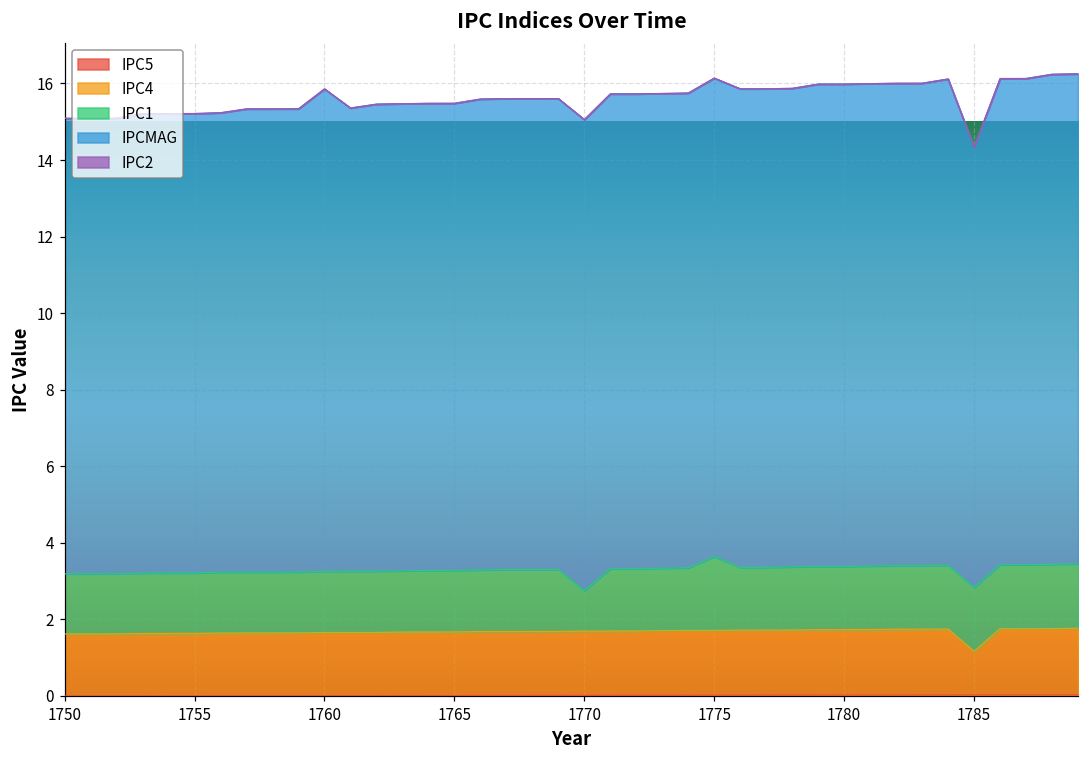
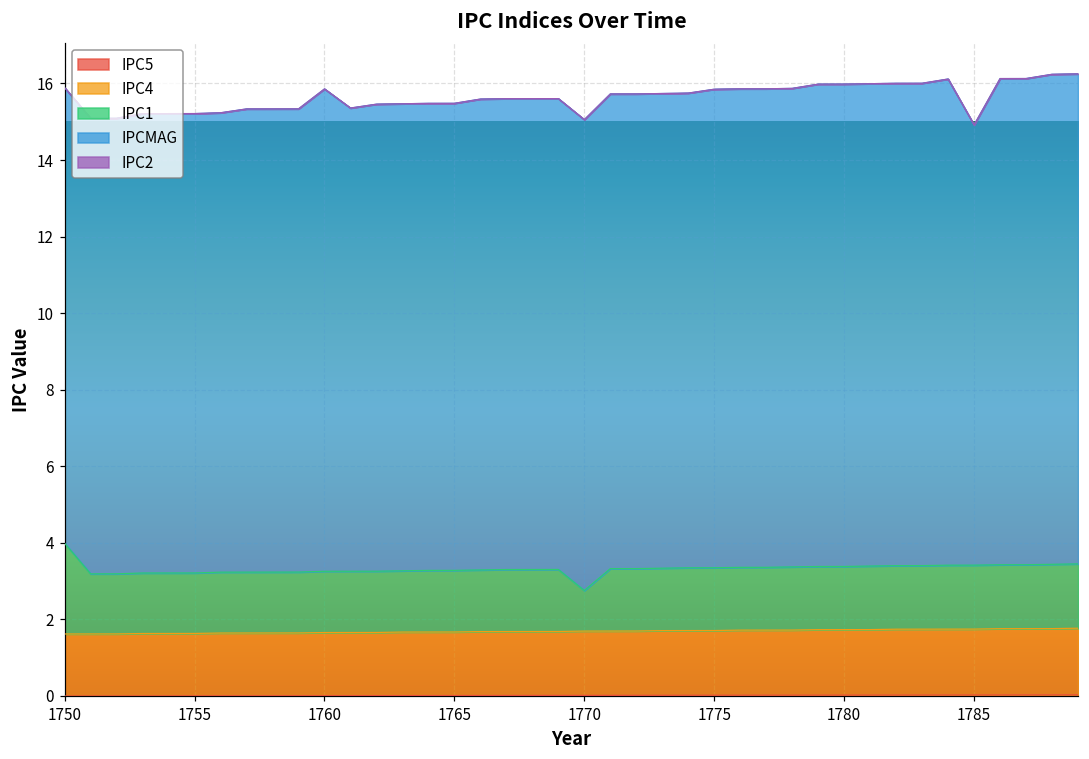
  {
    "IPC5": {
      "1750": 0.0,
      "1755": 0.0,
      "1760": 0.0,
      "1765": 0.0,
      "1770": 0.0,
      "1775": 0.0,
      "1780": 0.0,
      "1785": 0.0
    },
    "IPC4": {
      "1750": 1.6,
      "1755": 1.6,
      "1760": 1.7,
      "1765": 1.7,
      "1770": 1.7,
      "1775": 1.7,
      "1780": 1.7,
-     "1785": 1.1
+     "1785": 1.7
    },
    "IPC1": {
-     "1750": 1.6,
+     "1750": 2.4,
      "1755": 1.6,
      "1760": 1.6,
      "1765": 1.6,
      "1770": 1.1,
-     "1775": 1.9,
+     "1775": 1.6,
      "1780": 1.7,
      "1785": 1.7
    }
  }
